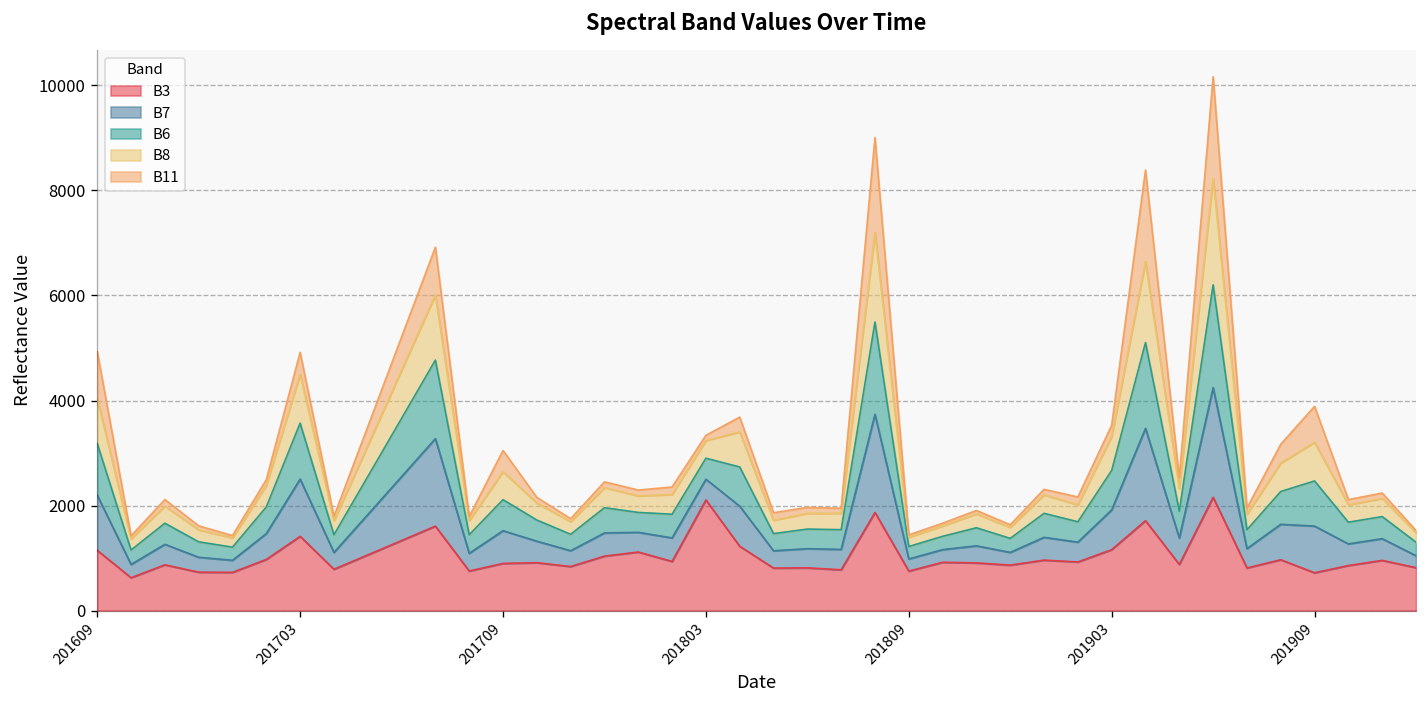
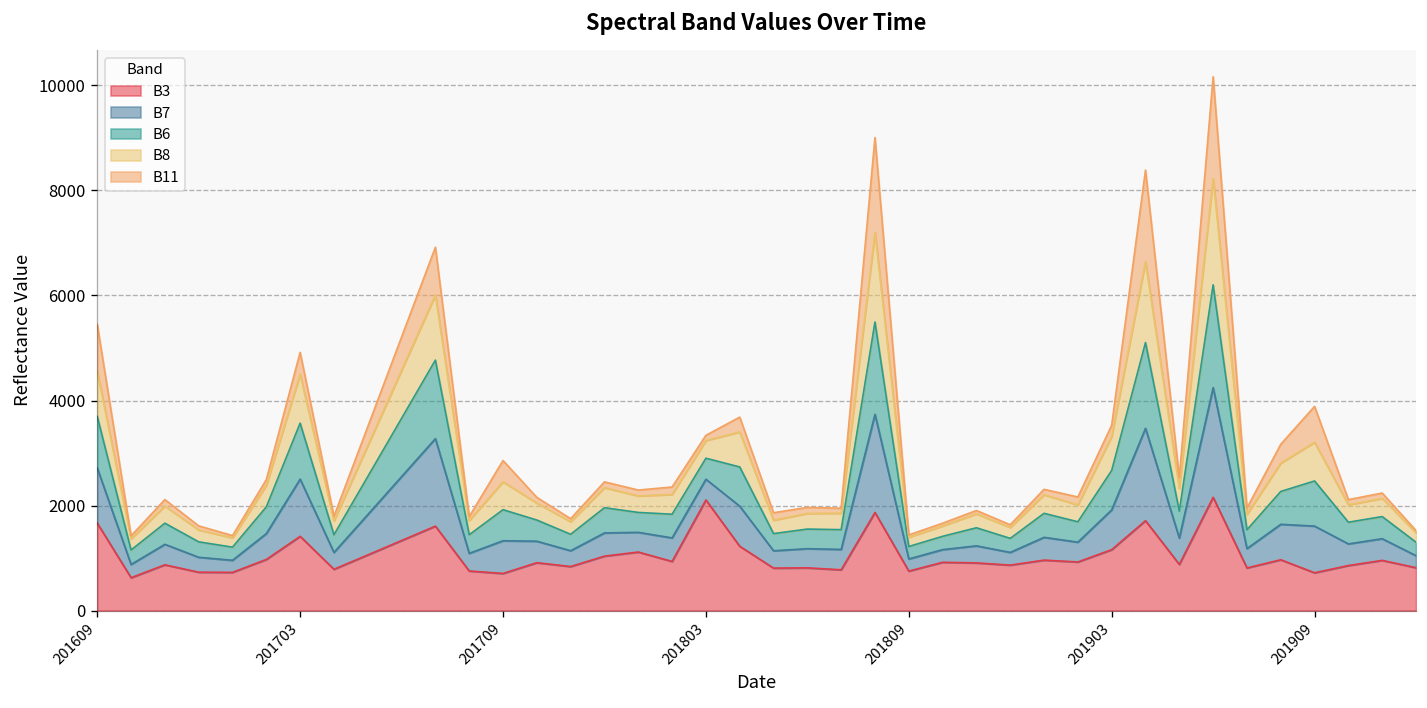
  {
    "B3": {
-     "201609": 1100,
+     "201609": 1700,
      "201703": 1400,
-     "201709": 900,
+     "201709": 700,
      "201803": 2100,
      "201809": 800,
      "201903": 1200,
      "201909": 700
    }
  }
